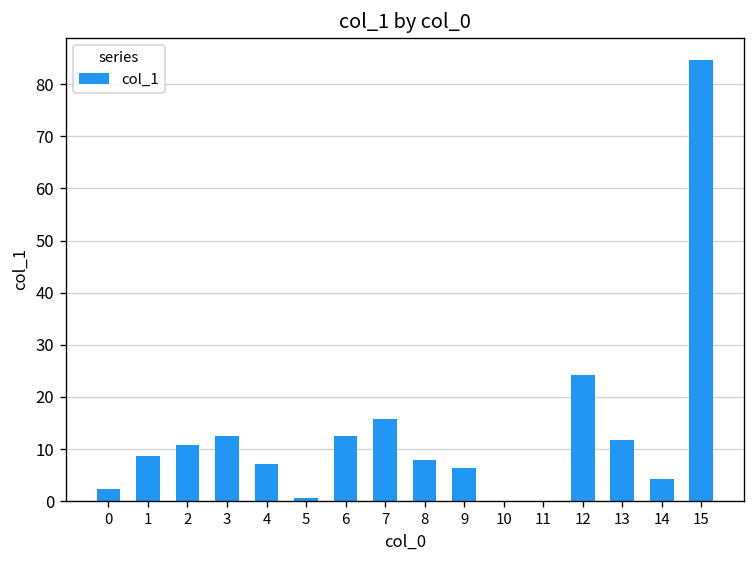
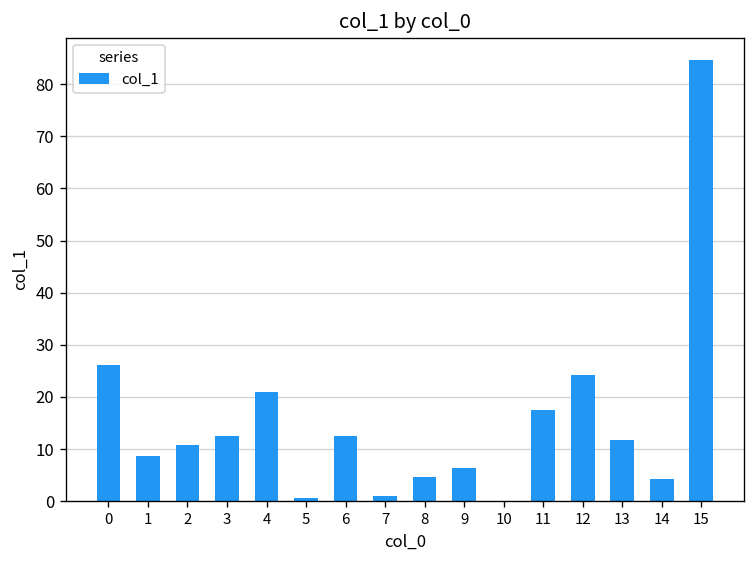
  {
-   "0": 2,
+   "0": 26,
    "1": 9,
    "2": 11,
    "3": 12,
-   "4": 7,
+   "4": 21,
    "6": 12,
-   "7": 16,
-   "8": 8,
+   "7": 1,
+   "8": 5,
    "9": 6,
-   "11": 0,
+   "11": 18,
    "12": 24,
    "13": 12,
    "14": 4,
    "15": 85
  }
